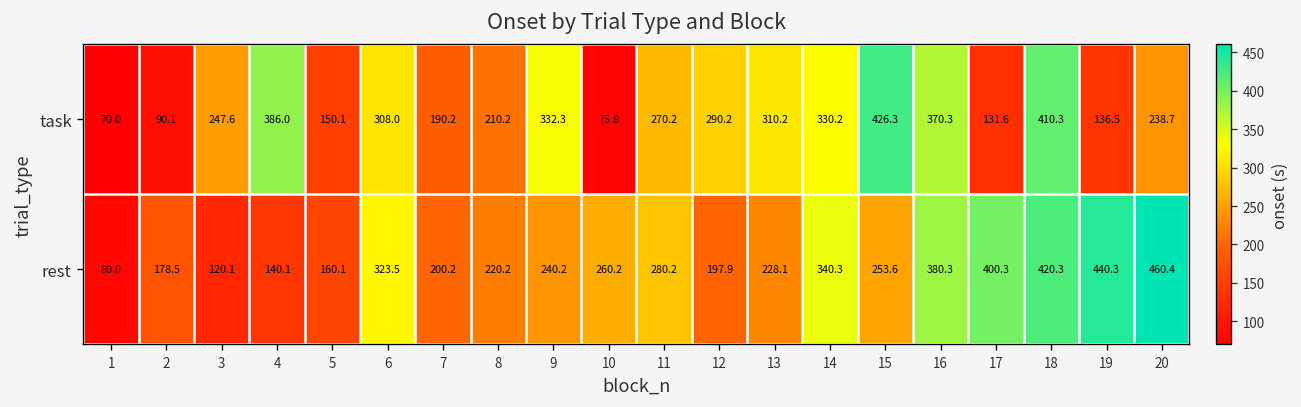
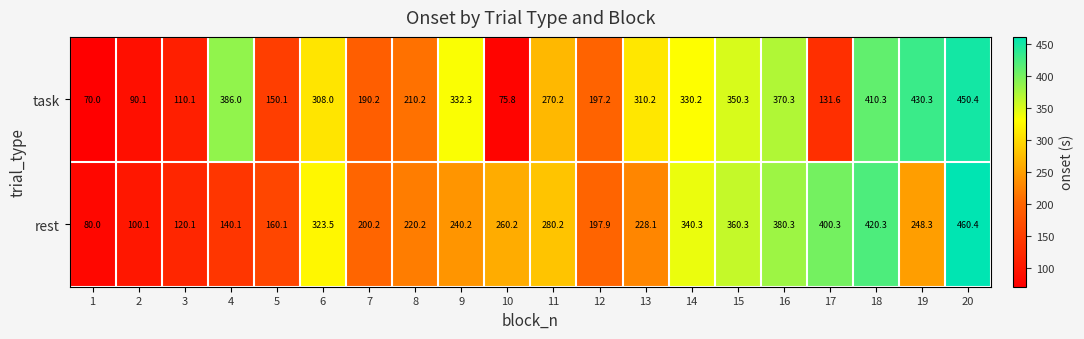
  {
    "task": {
      "1": 70.0,
      "2": 90.1,
-     "3": 247.6,
+     "3": 110.1,
      "4": 386.0,
      "5": 150.1,
      "6": 308.0,
      "7": 190.2,
      "8": 210.2,
      "9": 332.3,
      "10": 75.8,
      "11": 270.2,
-     "12": 290.2,
+     "12": 197.2,
      "13": 310.2,
      "14": 330.2,
-     "15": 426.3,
+     "15": 350.3,
      "16": 370.3,
      "17": 131.6,
      "18": 410.3,
-     "19": 136.5,
-     "20": 238.7
+     "19": 430.3,
+     "20": 450.4
    },
    "rest": {
      "1": 80.0,
-     "2": 178.5,
+     "2": 100.1,
      "3": 120.1,
      "4": 140.1,
      "5": 160.1,
      "6": 323.5,
      "7": 200.2,
      "8": 220.2,
      "9": 240.2,
      "10": 260.2,
      "11": 280.2,
      "12": 197.9,
      "13": 228.1,
      "14": 340.3,
-     "15": 253.6,
+     "15": 360.3,
      "16": 380.3,
      "17": 400.3,
      "18": 420.3,
-     "19": 440.3,
+     "19": 248.3,
      "20": 460.4
    }
  }
